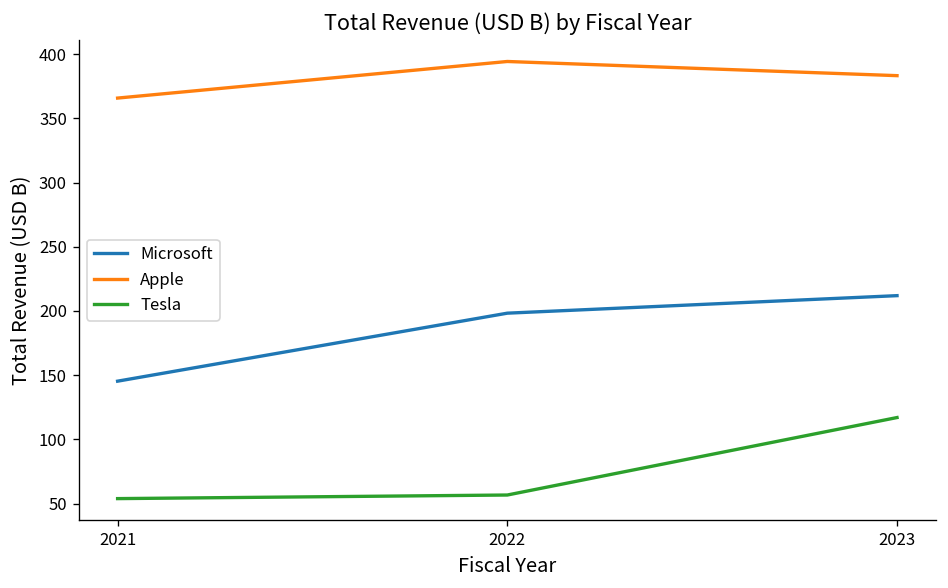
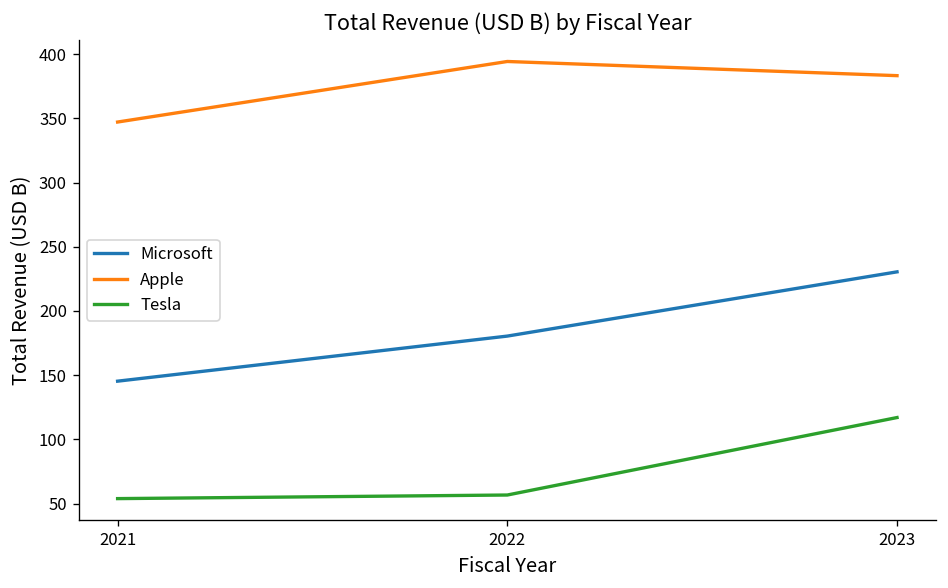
  {
    "Microsoft": {
      "2021": 145,
-     "2022": 198,
-     "2023": 212
+     "2022": 180,
+     "2023": 230
    },
    "Apple": {
-     "2021": 366,
+     "2021": 347,
      "2022": 394,
      "2023": 383
    },
    "Tesla": {
      "2021": 54,
      "2022": 57,
      "2023": 117
    }
  }
